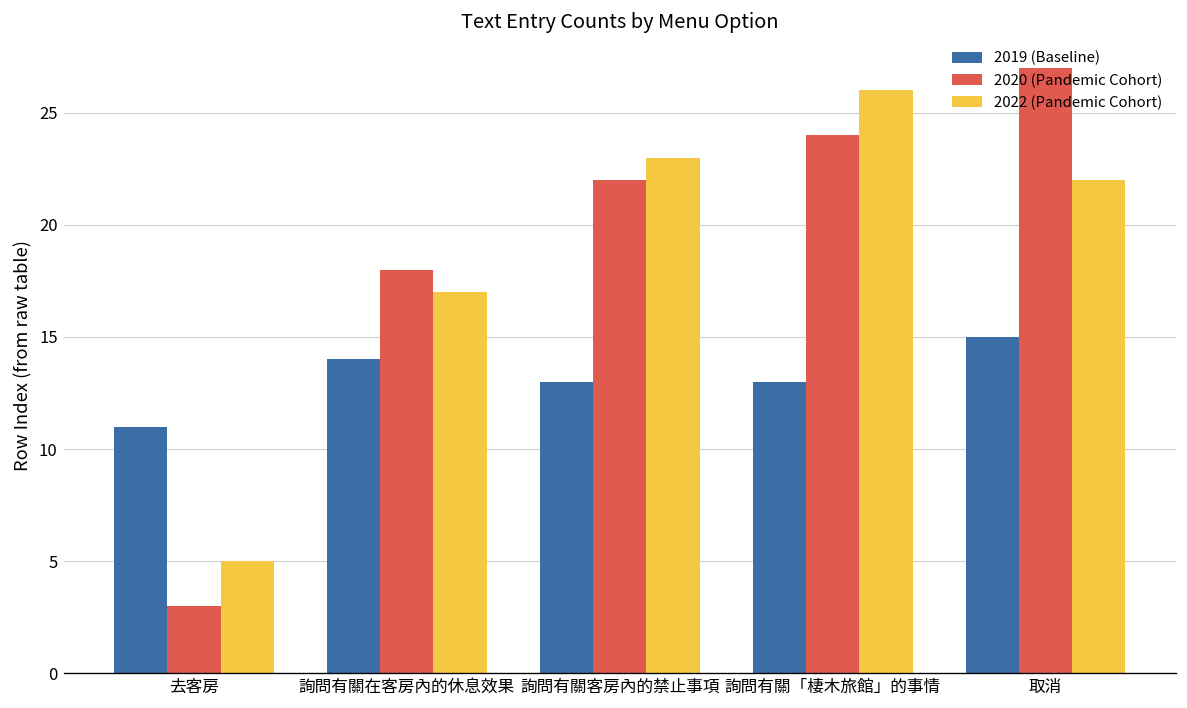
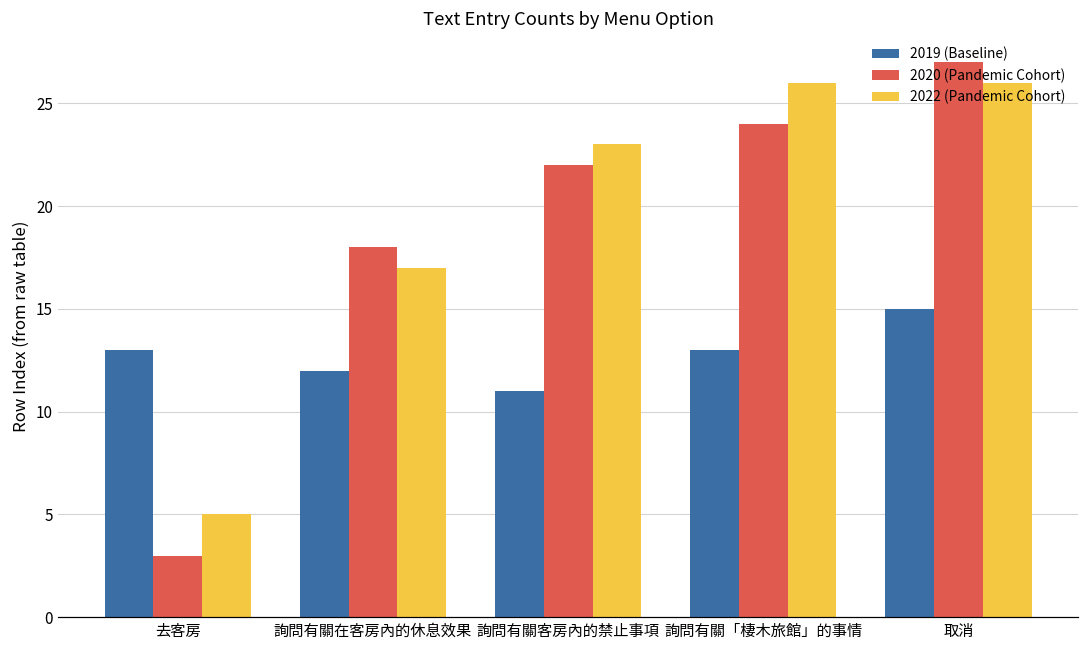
  {
    "2019 (Baseline)": {
-     "去客房": 11,
-     "詢問有關在客房內的休息效果": 14,
-     "詢問有關客房內的禁止事項": 13,
+     "去客房": 13,
+     "詢問有關在客房內的休息效果": 12,
+     "詢問有關客房內的禁止事項": 11,
      "詢問有關「棲木旅館」的事情": 13,
      "取消": 15
    },
    "2020 (Pandemic Cohort)": {
      "去客房": 3,
      "詢問有關在客房內的休息效果": 18,
      "詢問有關客房內的禁止事項": 22,
      "詢問有關「棲木旅館」的事情": 24,
      "取消": 27
    },
    "2022 (Pandemic Cohort)": {
      "去客房": 5,
      "詢問有關在客房內的休息效果": 17,
      "詢問有關客房內的禁止事項": 23,
      "詢問有關「棲木旅館」的事情": 26,
-     "取消": 22
+     "取消": 26
    }
  }
